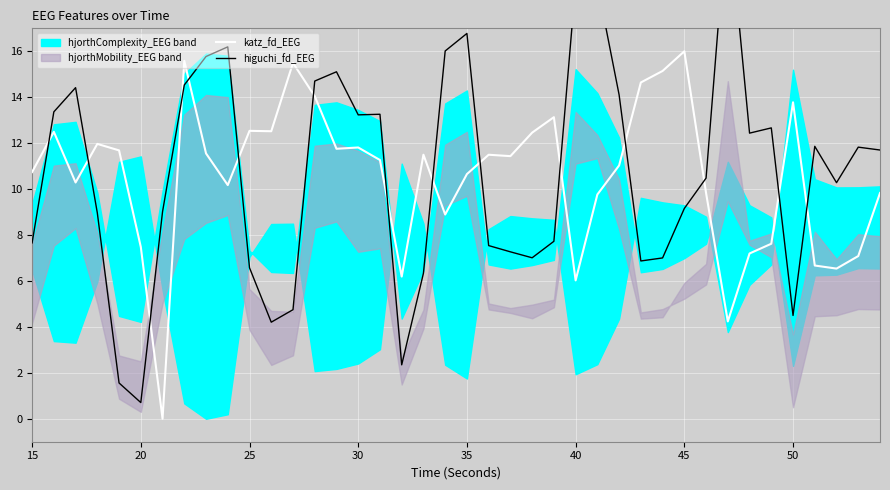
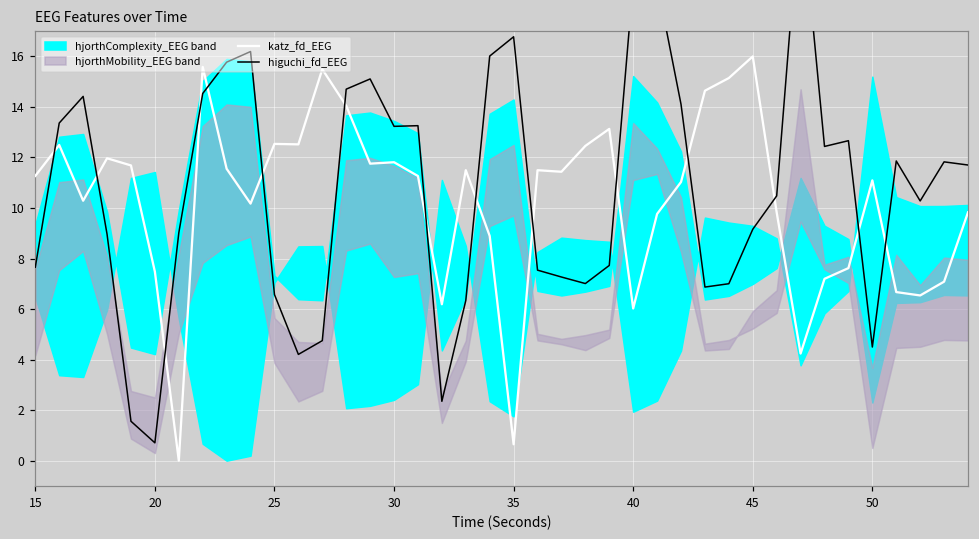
  {
    "katz_fd_EEG": {
-     "15": 10.7,
+     "15": 11.3,
      "20": 7.5,
      "25": 12.5,
      "30": 11.8,
-     "35": 10.7,
+     "35": 0.6,
      "40": 6.0,
      "45": 16.0,
-     "50": 13.8
+     "50": 11.1
    },
    "higuchi_fd_EEG": {
      "20": 0.7,
      "25": 6.6,
      "30": 13.2,
      "35": 16.8,
      "45": 9.2,
      "50": 4.5
    }
  }
